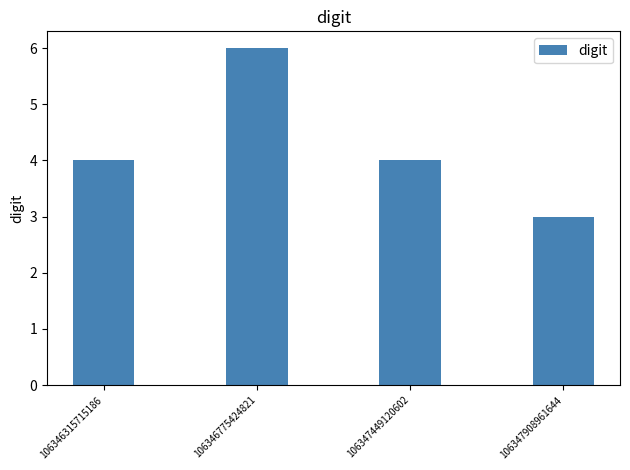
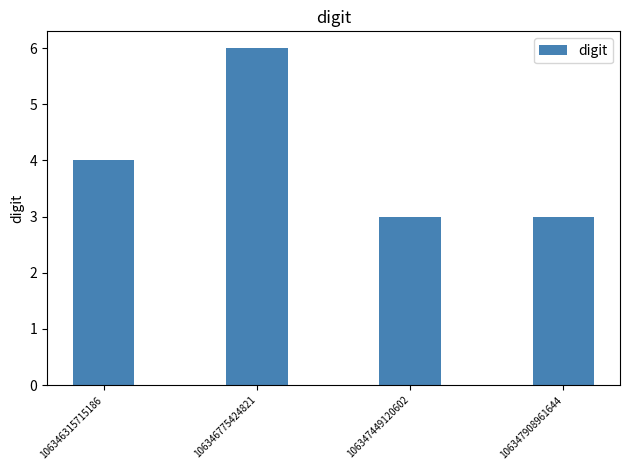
  {
    "106346315715186": 4,
    "106346775424821": 6,
-   "106347449120602": 4,
+   "106347449120602": 3,
    "106347908961644": 3
  }
